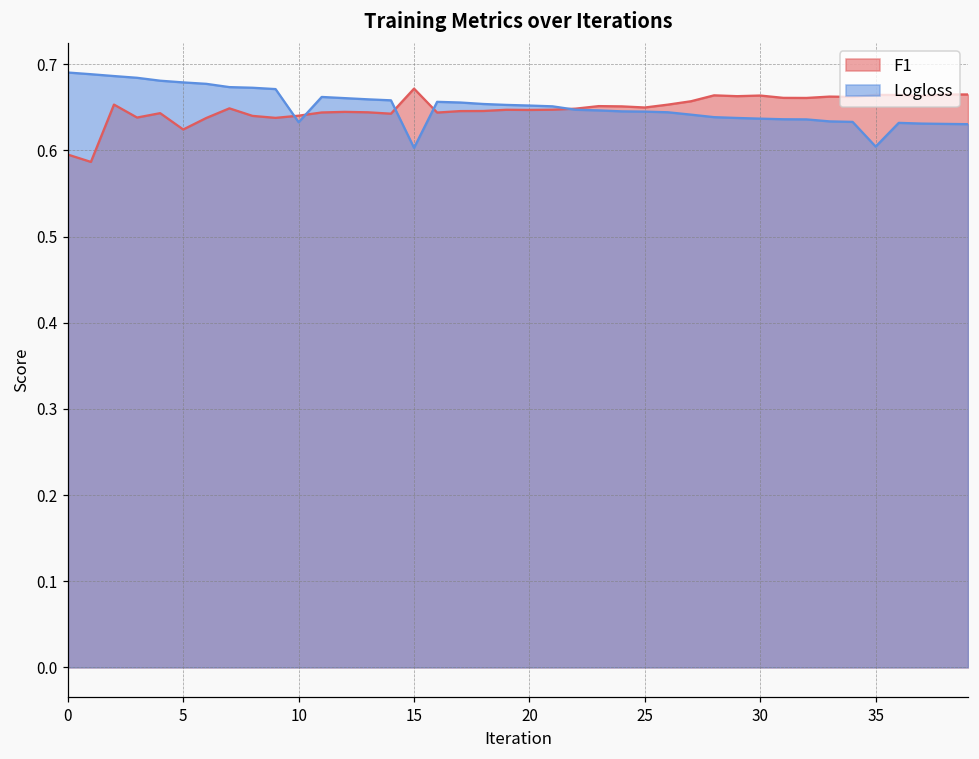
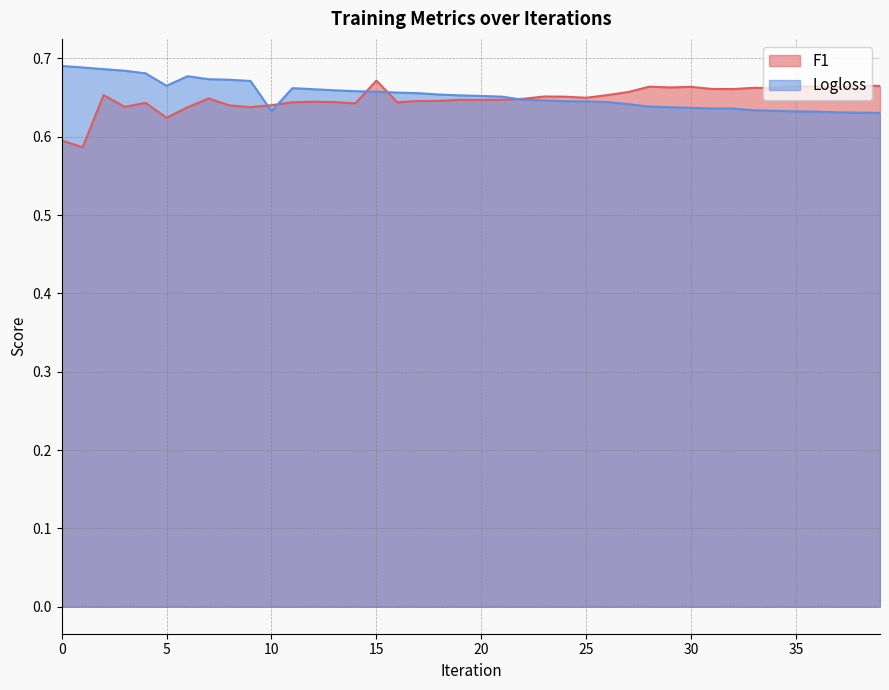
  {
    "F1": {
      "0": 0.60,
      "5": 0.62,
      "10": 0.64,
      "15": 0.67,
      "20": 0.65,
      "25": 0.65,
      "30": 0.66
    },
    "Logloss": {
      "0": 0.69,
-     "5": 0.68,
+     "5": 0.67,
      "10": 0.63,
-     "15": 0.60,
+     "15": 0.66,
      "20": 0.65,
      "25": 0.65,
      "30": 0.64,
-     "35": 0.60
+     "35": 0.63
    }
  }
